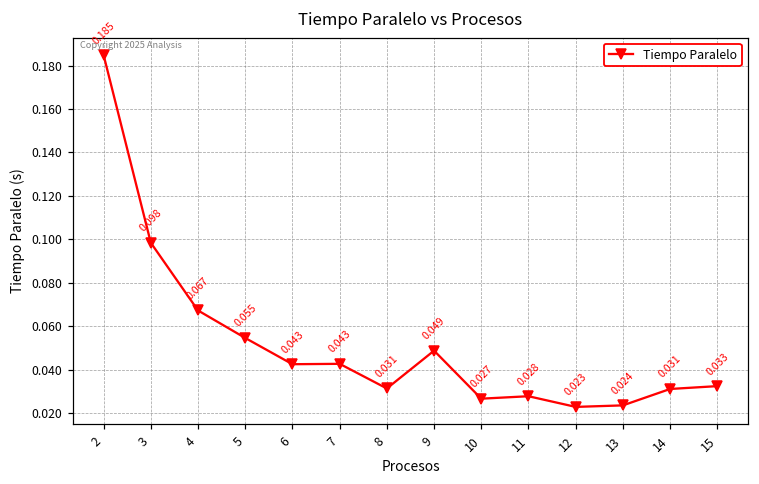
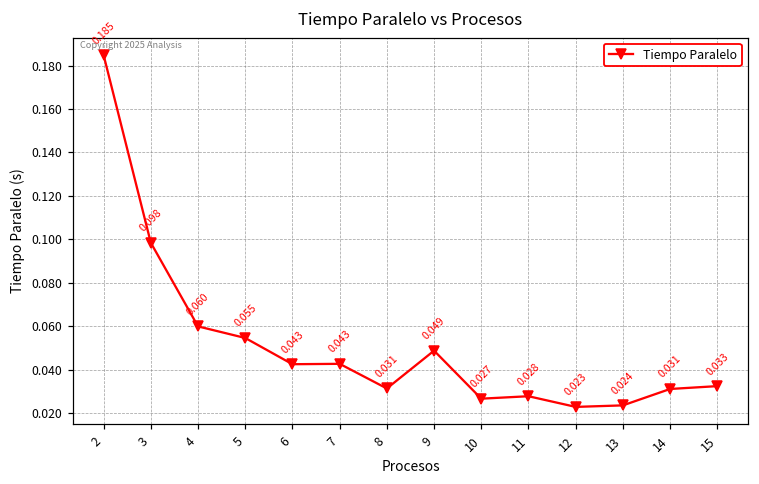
  {
    "3": 0.098,
-   "4": 0.067,
+   "4": 0.060,
    "5": 0.055,
    "6": 0.043,
    "7": 0.043,
    "8": 0.031,
    "9": 0.049,
    "10": 0.027,
    "11": 0.028,
    "12": 0.023,
    "13": 0.024,
    "14": 0.031,
    "15": 0.033
  }
